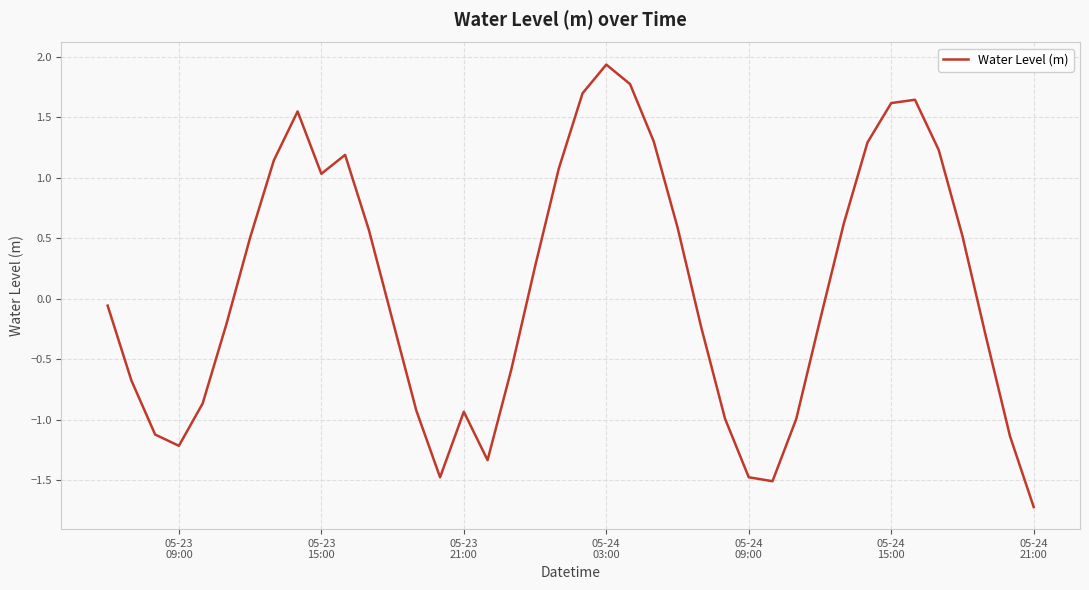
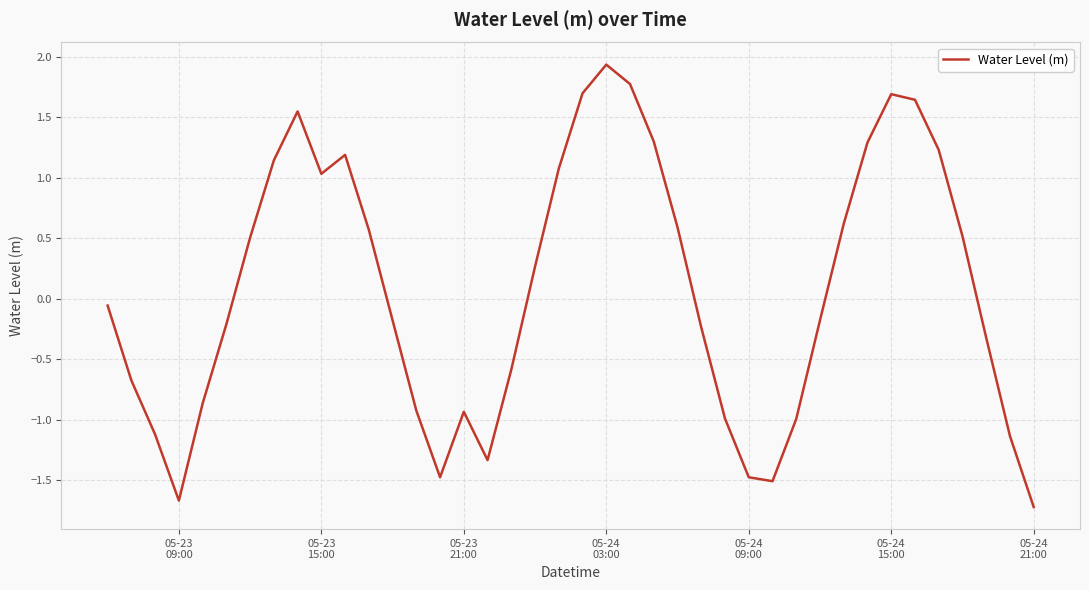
  {
-   "05-23 09:00": -1.22,
+   "05-23 09:00": -1.67,
    "05-23 15:00": 1.03,
    "05-23 21:00": -0.94,
    "05-24 03:00": 1.94,
    "05-24 09:00": -1.48,
-   "05-24 15:00": 1.62,
+   "05-24 15:00": 1.69,
    "05-24 21:00": -1.72
  }
